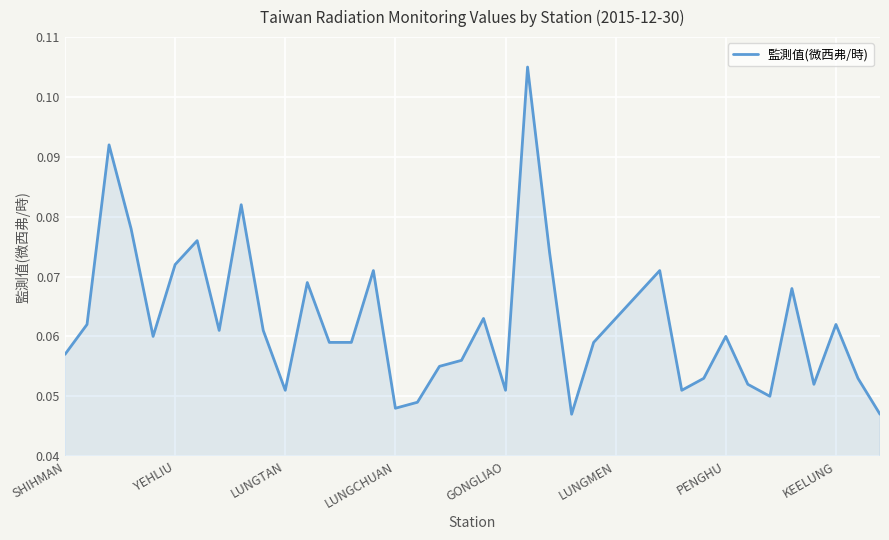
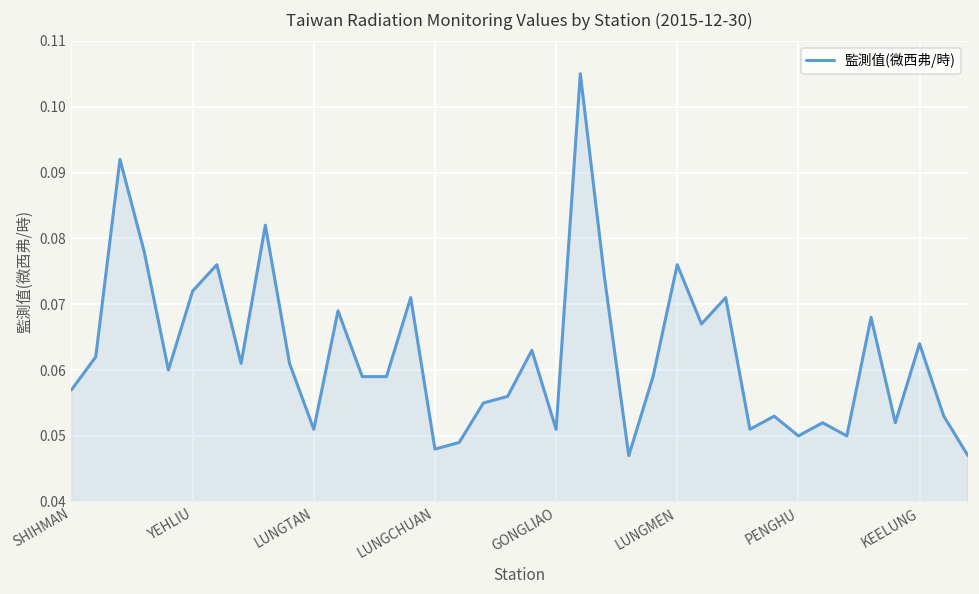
  {
    "SHIHMAN": 0.057,
    "YEHLIU": 0.072,
    "LUNGTAN": 0.051,
    "LUNGCHUAN": 0.048,
    "GONGLIAO": 0.051,
-   "LUNGMEN": 0.063,
-   "PENGHU": 0.06,
-   "KEELUNG": 0.062
+   "LUNGMEN": 0.076,
+   "PENGHU": 0.05,
+   "KEELUNG": 0.064
  }
